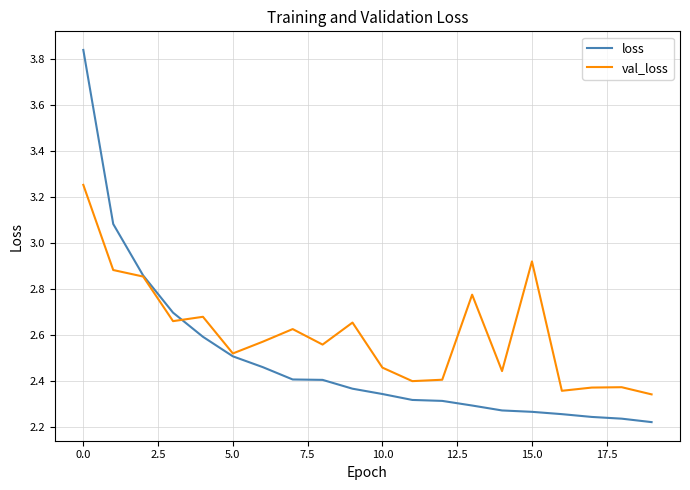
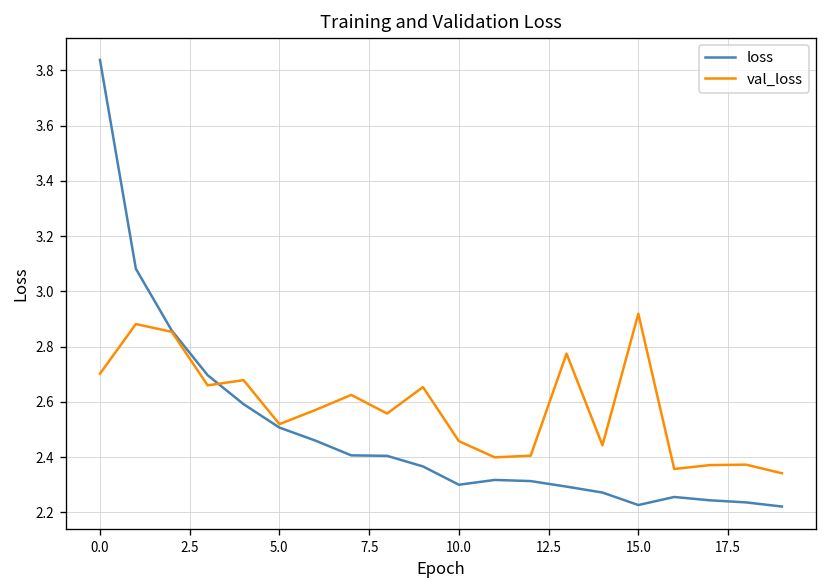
  {
    "loss": {
      "0.0": 3.84,
      "5.0": 2.51,
-     "10.0": 2.34,
-     "15.0": 2.27
+     "10.0": 2.30,
+     "15.0": 2.23
    },
    "val_loss": {
-     "0.0": 3.25,
+     "0.0": 2.70,
      "5.0": 2.52,
      "10.0": 2.46,
      "15.0": 2.92
    }
  }
